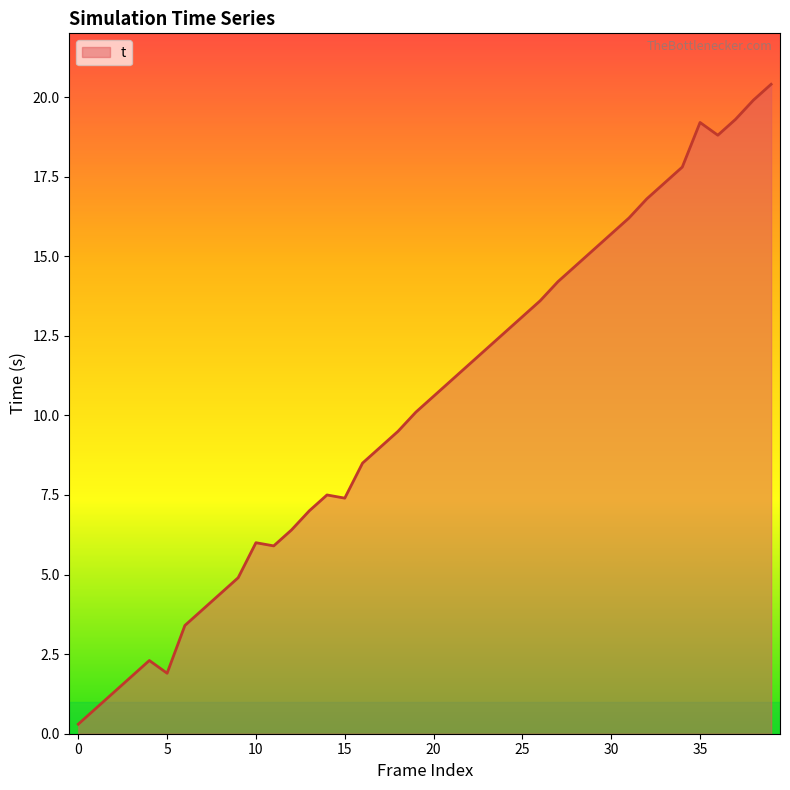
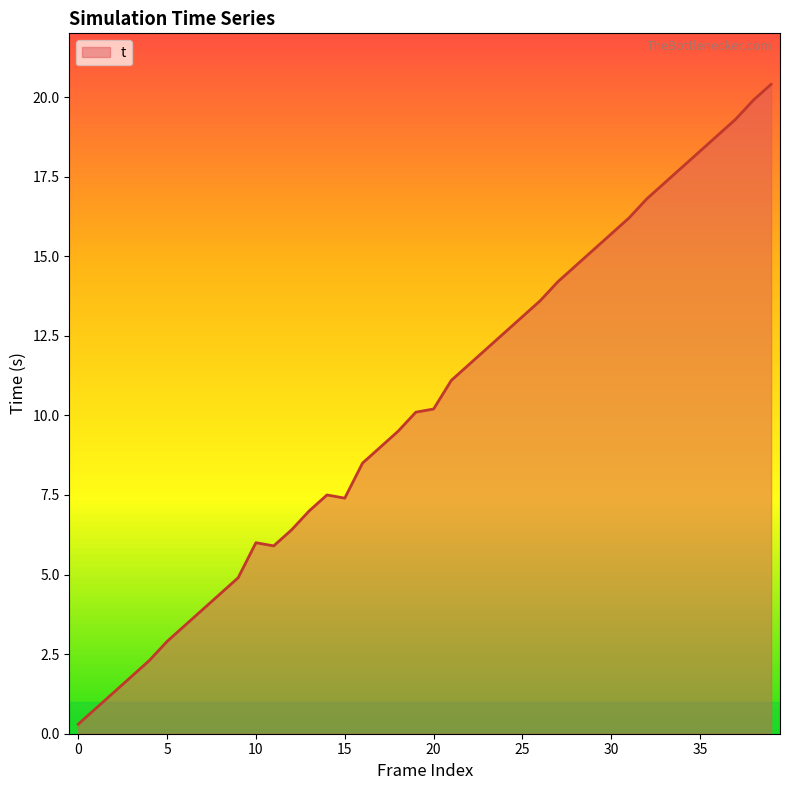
  {
    "0": 0.3,
-   "5": 1.9,
+   "5": 2.9,
    "10": 6.0,
    "15": 7.4,
-   "20": 10.6,
+   "20": 10.2,
    "25": 13.1,
    "30": 15.7,
-   "35": 19.2
+   "35": 18.3
  }
